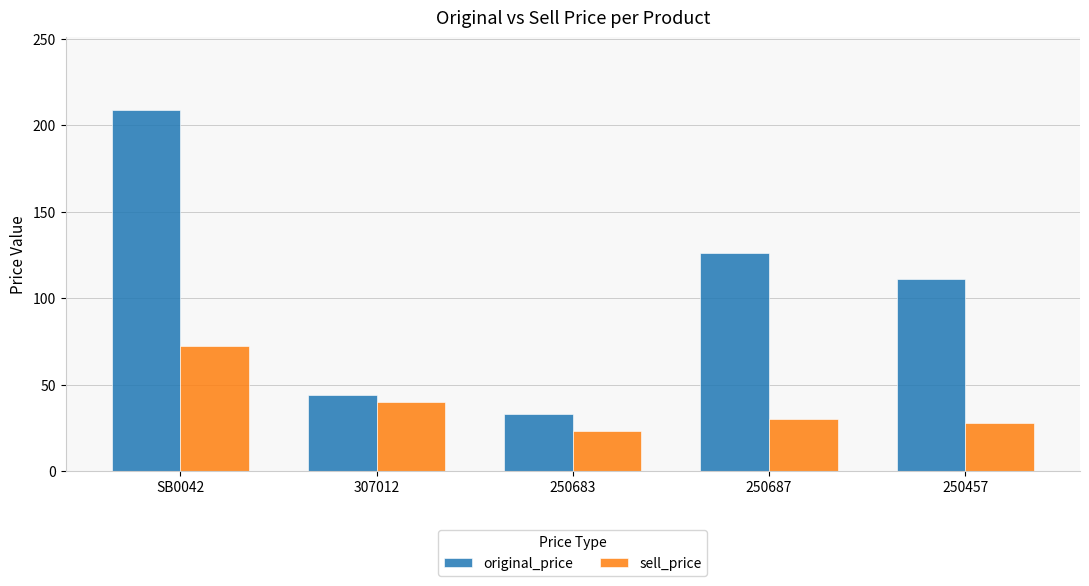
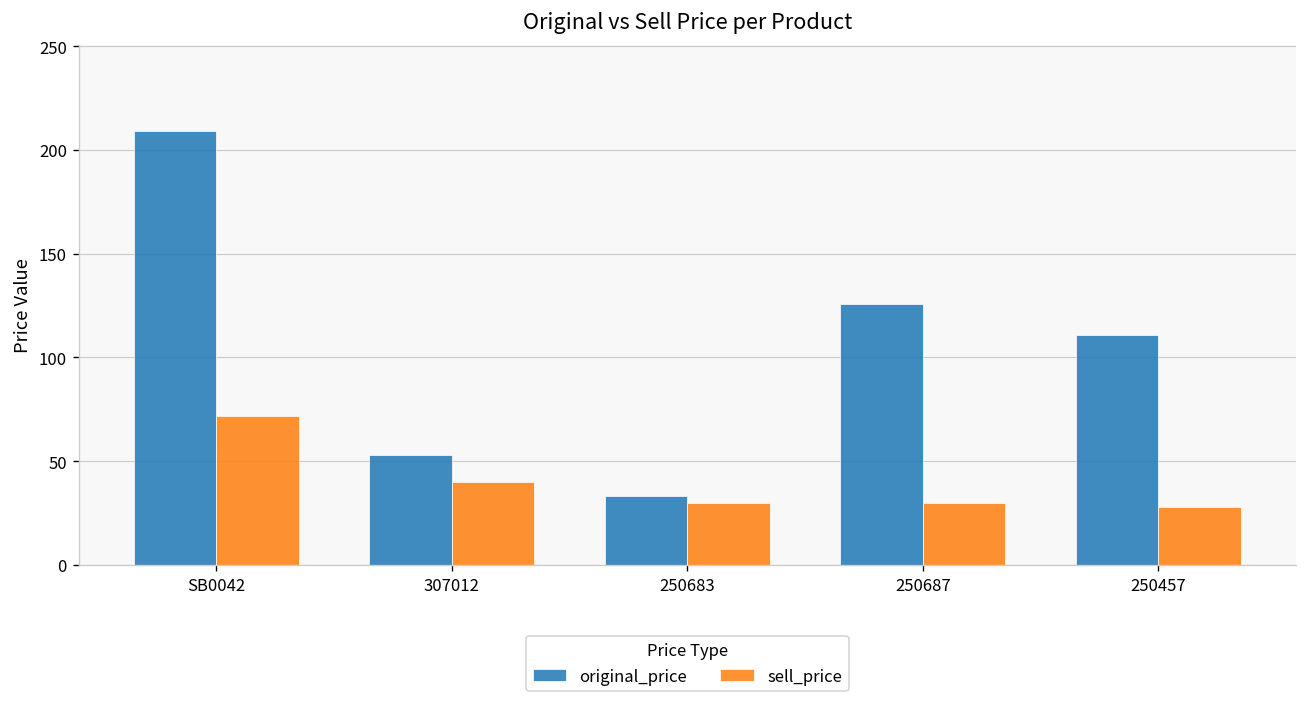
  {
    "original_price": {
      "SB0042": 209,
-     "307012": 44,
+     "307012": 53,
      "250683": 33,
      "250687": 126,
      "250457": 111
    },
    "sell_price": {
      "SB0042": 72,
      "307012": 40,
-     "250683": 23,
+     "250683": 30,
      "250687": 30,
      "250457": 28
    }
  }
